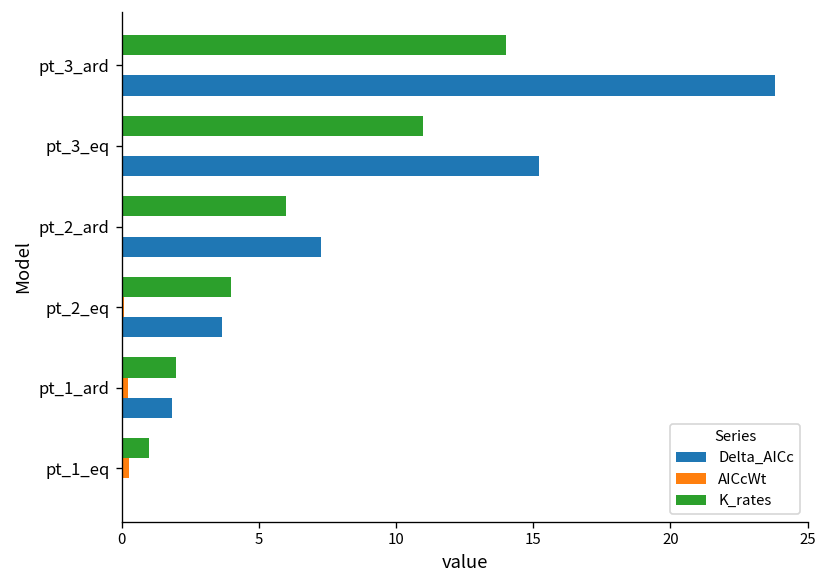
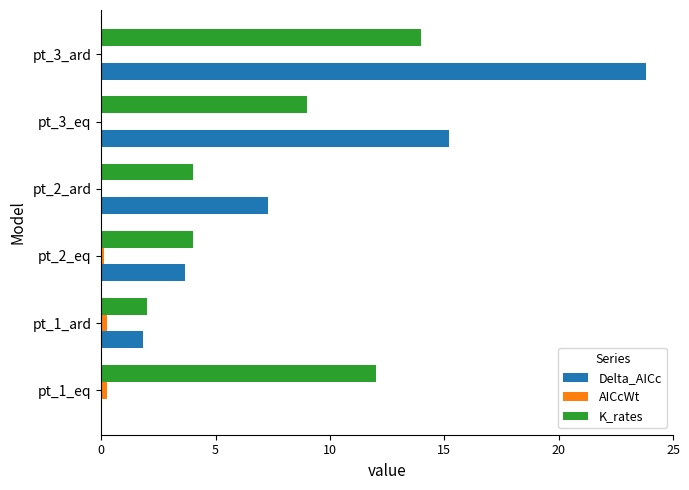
  {
    "Delta_AICc": {
      "pt_3_ard": 23.8,
      "pt_3_eq": 15.2,
      "pt_2_ard": 7.3,
      "pt_2_eq": 3.7,
      "pt_1_ard": 1.8,
      "pt_1_eq": 0
    },
    "AICcWt": {
      "pt_1_ard": 0.3,
      "pt_1_eq": 0.3
    },
    "K_rates": {
      "pt_3_ard": 14,
-     "pt_3_eq": 11,
-     "pt_2_ard": 6,
+     "pt_3_eq": 9,
+     "pt_2_ard": 4,
      "pt_2_eq": 4,
      "pt_1_ard": 2,
-     "pt_1_eq": 1
+     "pt_1_eq": 12
    }
  }
